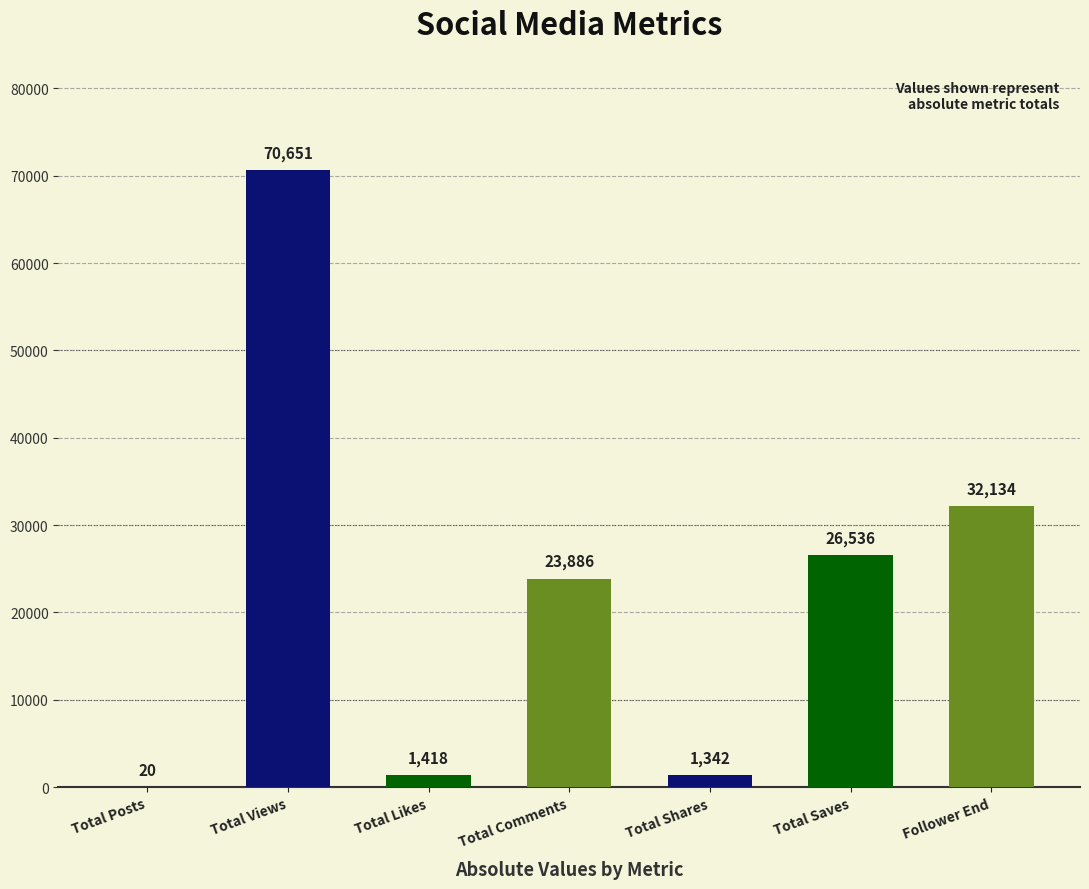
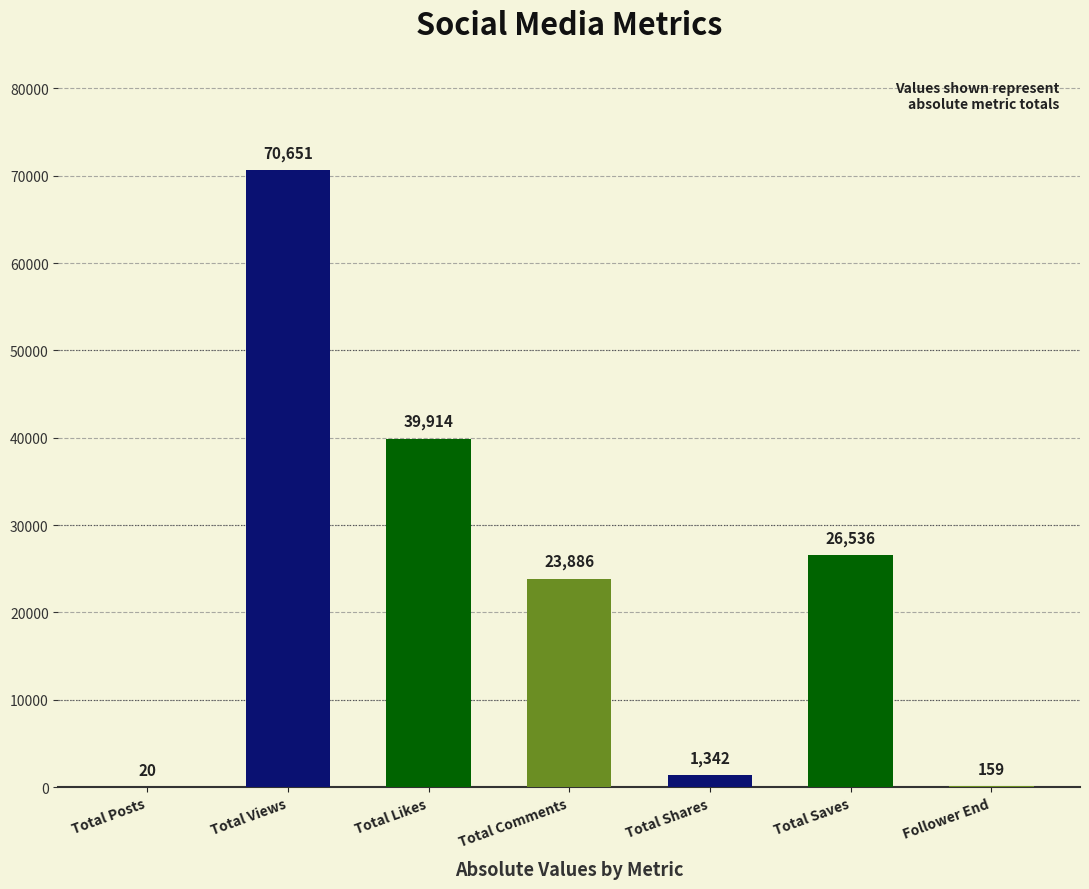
  {
    "Total Posts": "20",
    "Total Views": "70,651",
-   "Total Likes": "1,418",
+   "Total Likes": "39,914",
    "Total Comments": "23,886",
    "Total Shares": "1,342",
    "Total Saves": "26,536",
-   "Follower End": "32,134"
+   "Follower End": "159"
  }
